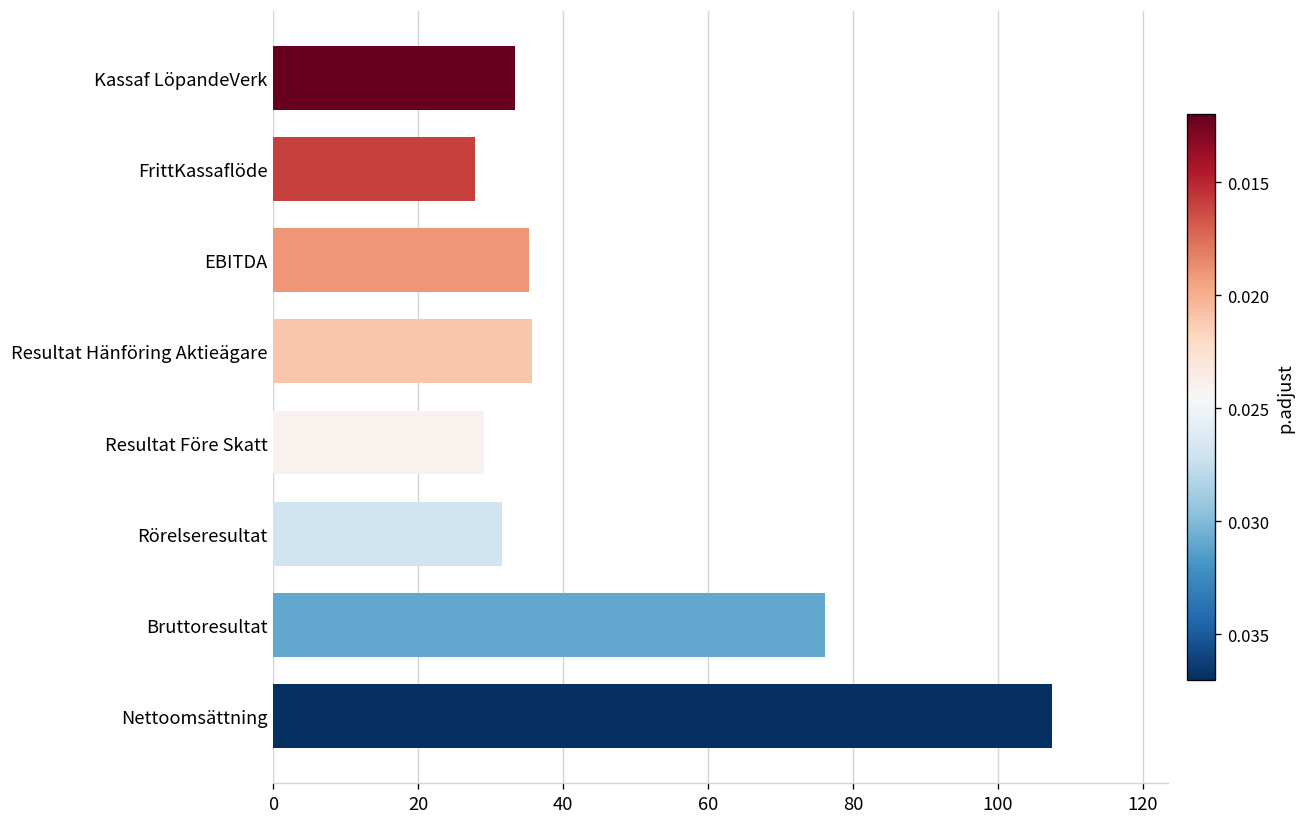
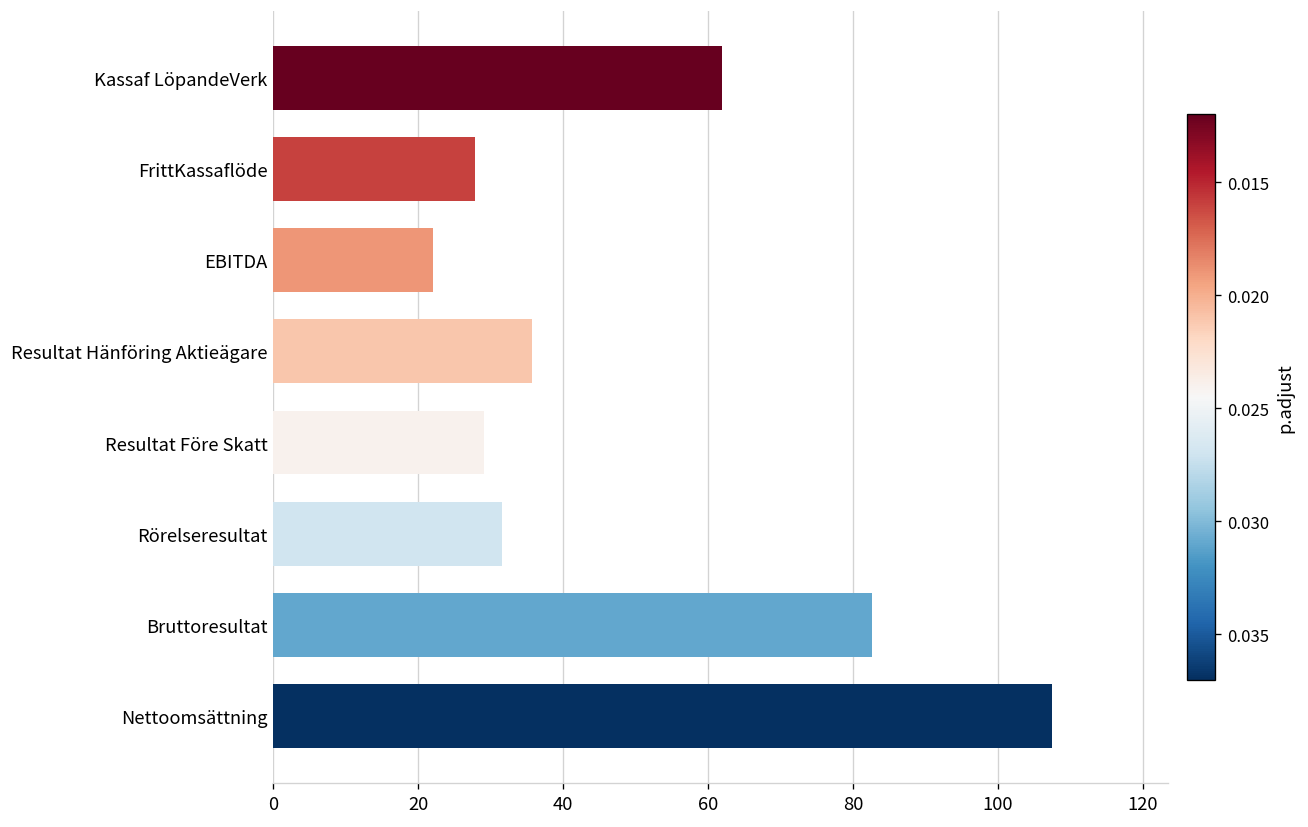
  {
-   "Kassaf LöpandeVerk": 33,
+   "Kassaf LöpandeVerk": 62,
    "FrittKassaflöde": 28,
-   "EBITDA": 35,
+   "EBITDA": 22,
    "Resultat Hänföring Aktieägare": 36,
    "Resultat Före Skatt": 29,
    "Rörelseresultat": 32,
-   "Bruttoresultat": 76,
+   "Bruttoresultat": 83,
    "Nettoomsättning": 107
  }
